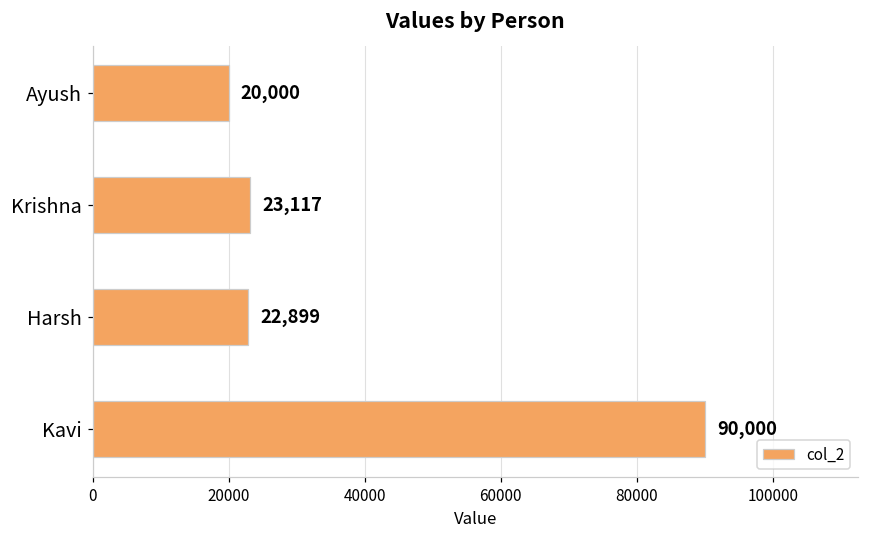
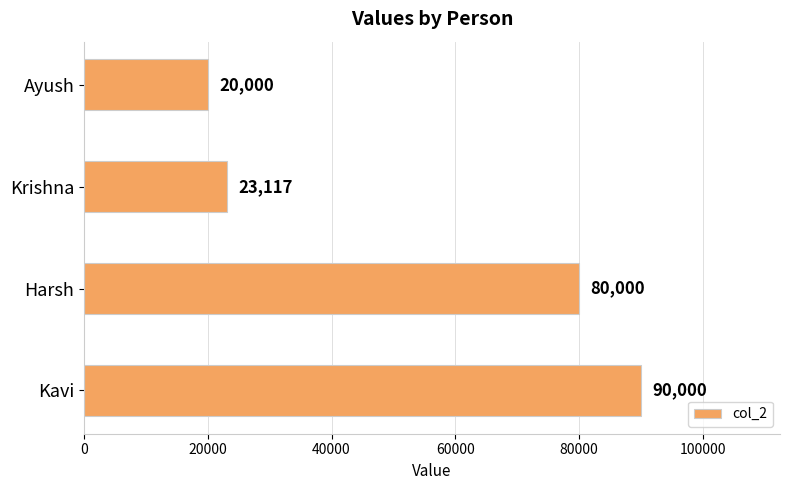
  {
    "Ayush": "20,000",
    "Krishna": "23,117",
-   "Harsh": "22,899",
+   "Harsh": "80,000",
    "Kavi": "90,000"
  }
